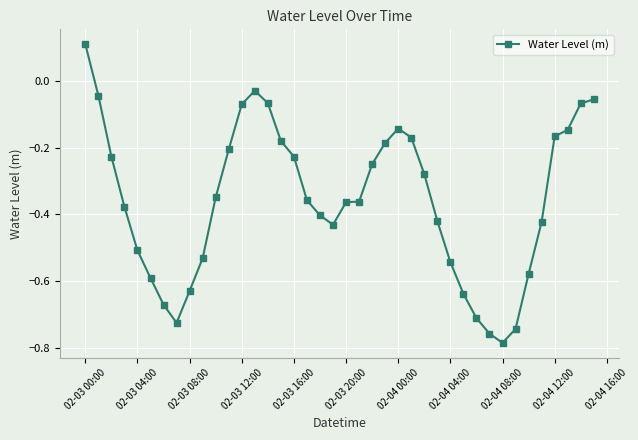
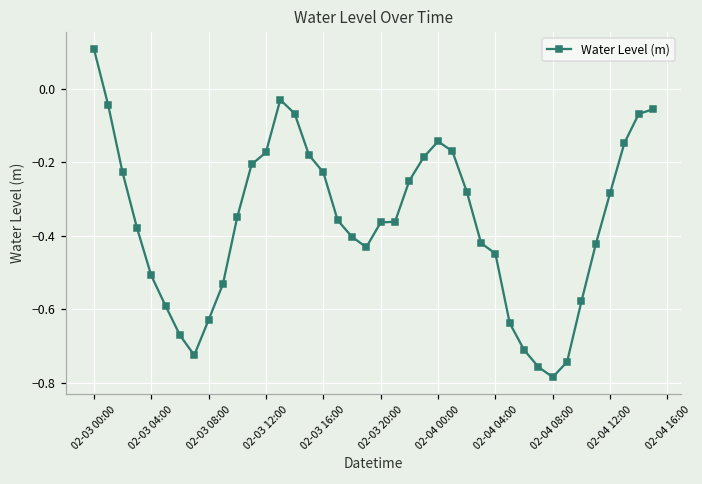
  {
    "02-03 00:00": 0.11,
    "02-03 04:00": -0.51,
    "02-03 08:00": -0.63,
-   "02-03 12:00": -0.07,
+   "02-03 12:00": -0.17,
    "02-03 16:00": -0.23,
    "02-03 20:00": -0.36,
    "02-04 00:00": -0.14,
-   "02-04 04:00": -0.54,
+   "02-04 04:00": -0.45,
    "02-04 08:00": -0.78,
-   "02-04 12:00": -0.17
+   "02-04 12:00": -0.28
  }
